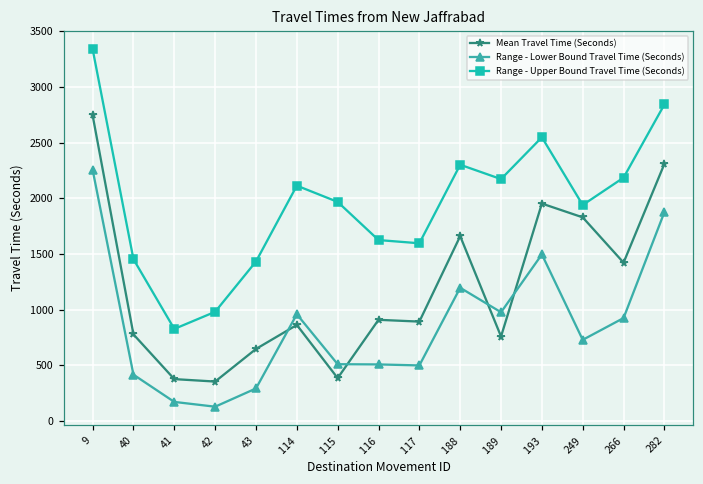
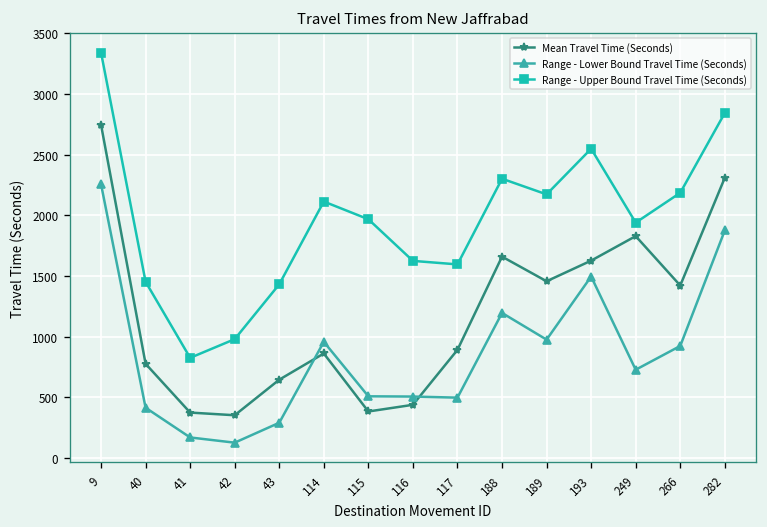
  {
    "Mean Travel Time (Seconds)": {
      "9": 2750,
      "40": 780,
      "41": 380,
      "42": 350,
      "43": 650,
      "114": 860,
      "115": 380,
-     "116": 910,
+     "116": 440,
      "117": 890,
      "188": 1660,
-     "189": 760,
-     "193": 1950,
+     "189": 1460,
+     "193": 1630,
      "249": 1830,
      "266": 1420,
      "282": 2310
    }
  }
